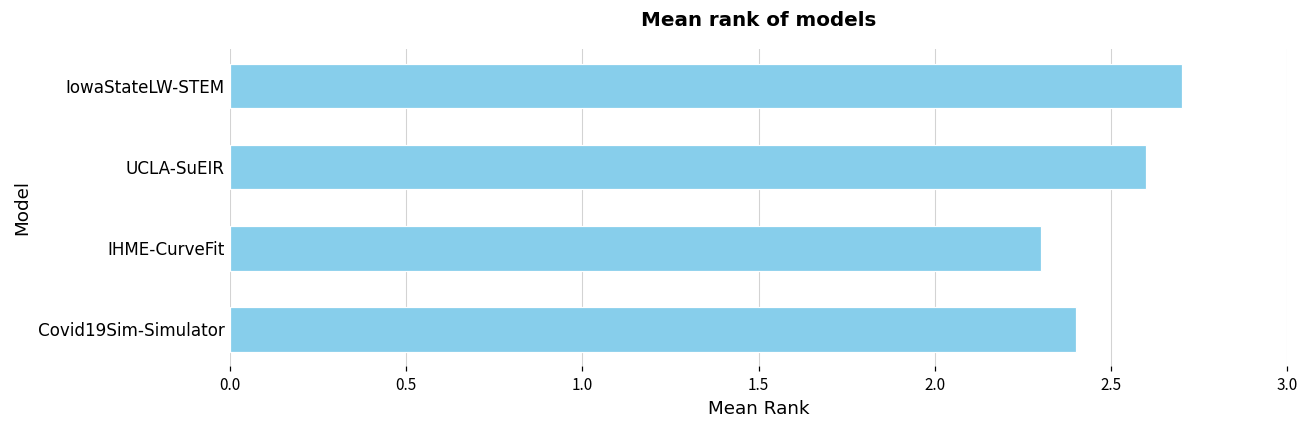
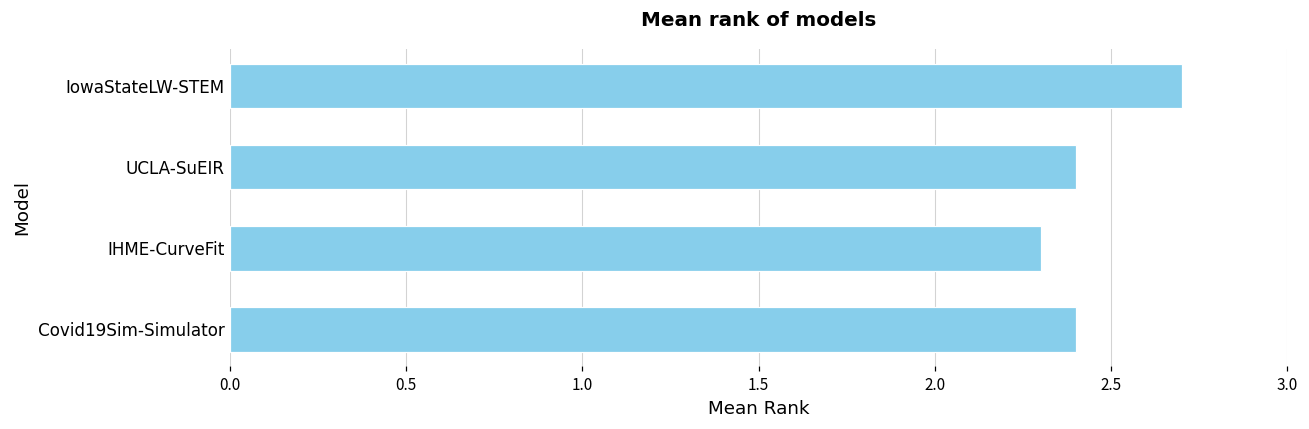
  {
    "IowaStateLW-STEM": 2.7,
-   "UCLA-SuEIR": 2.6,
+   "UCLA-SuEIR": 2.4,
    "IHME-CurveFit": 2.3,
    "Covid19Sim-Simulator": 2.4
  }
